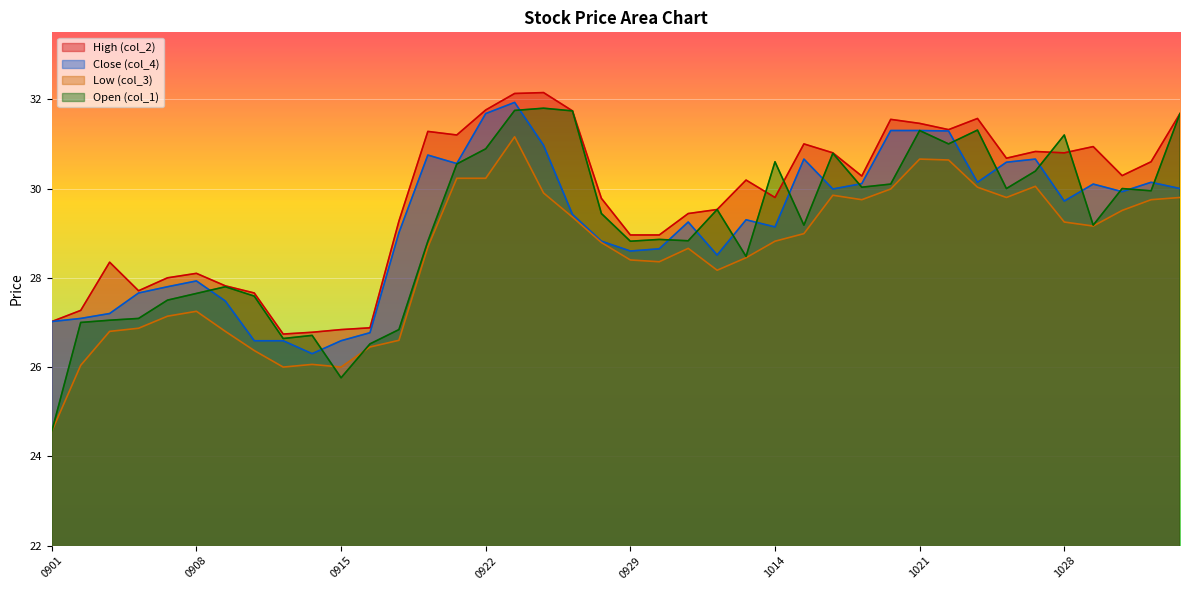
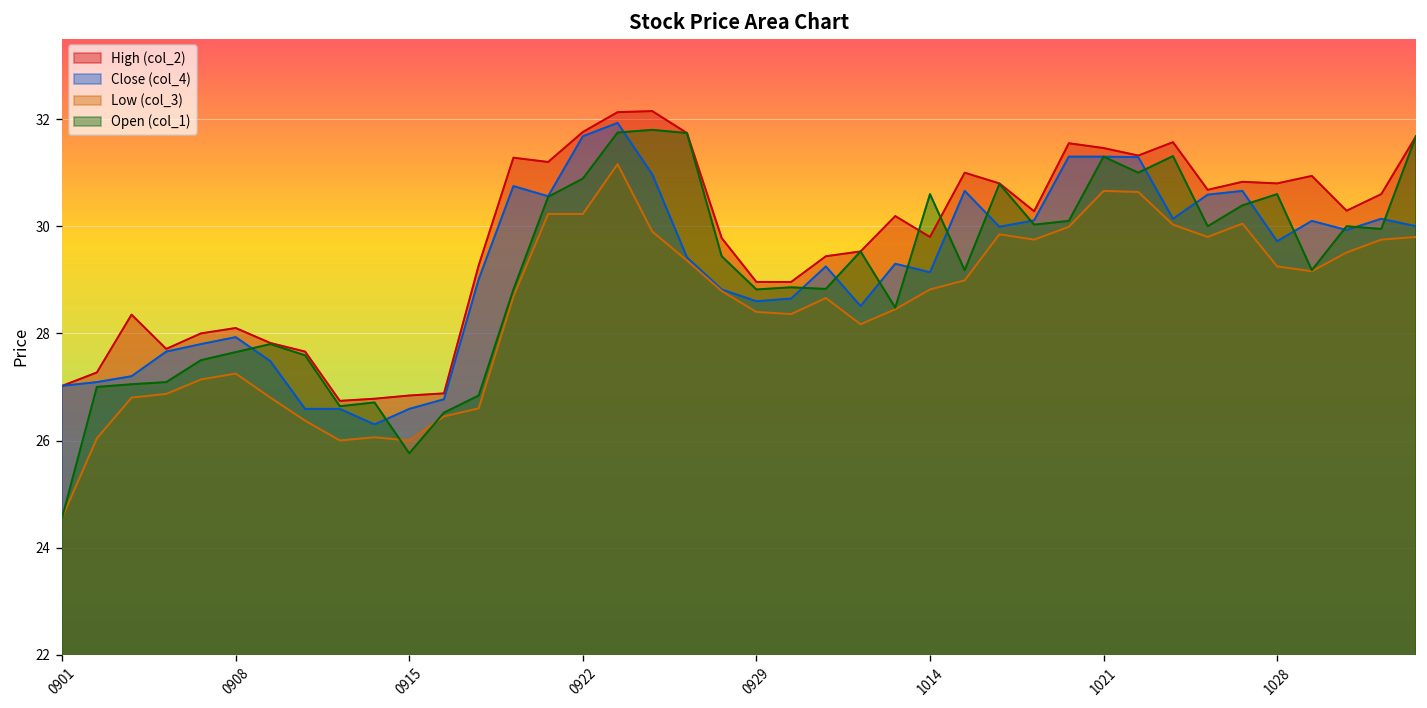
  {
    "High (col_2)": {
      "0908": 28.1,
      "0915": 26.8,
      "0922": 31.8,
      "0929": 29.0,
      "1014": 29.8,
      "1021": 31.5,
      "1028": 30.8
    },
    "Close (col_4)": {
      "0908": 27.9,
      "0915": 26.6,
      "0922": 31.7,
      "0929": 28.6,
      "1014": 29.1,
      "1028": 29.7
    },
    "Low (col_3)": {
      "0908": 27.3,
      "0915": 26.0,
      "0922": 30.2,
      "0929": 28.4,
      "1014": 28.8,
      "1021": 30.7,
      "1028": 29.3
    },
    "Open (col_1)": {
      "0908": 27.7,
      "0915": 25.8,
      "0922": 30.9,
      "0929": 28.8,
      "1014": 30.6,
-     "1028": 31.2
+     "1028": 30.6
    }
  }
